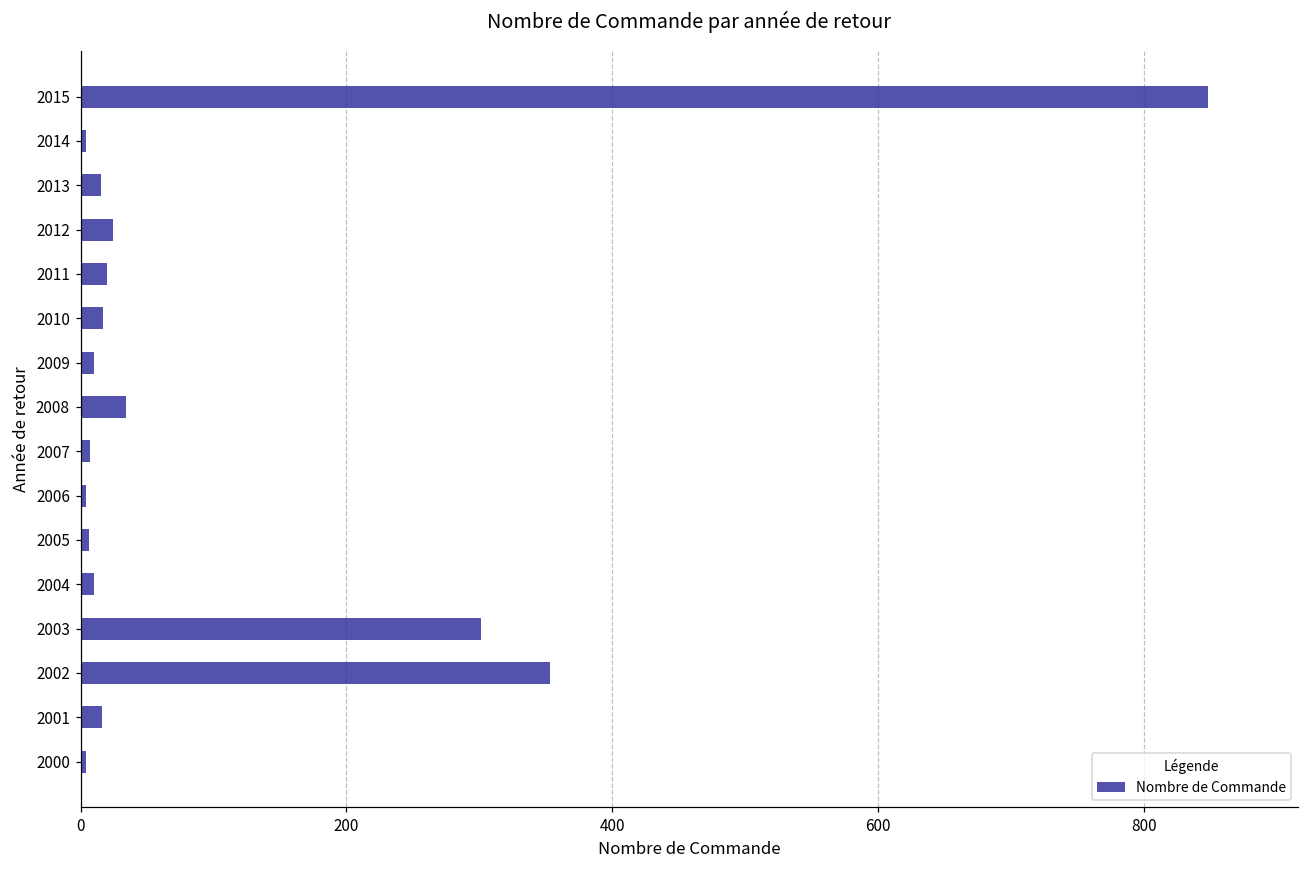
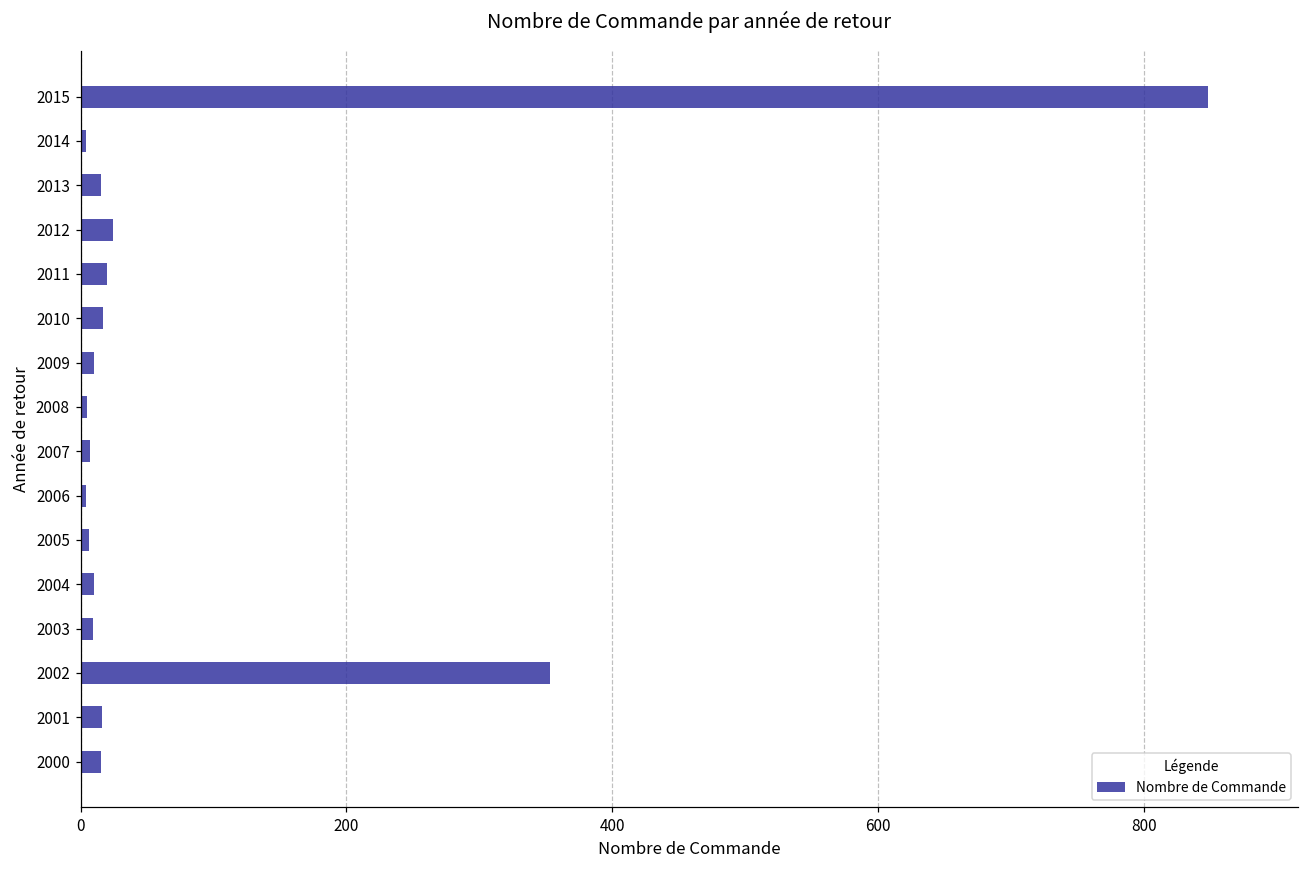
  {
    "2015": 848,
    "2014": 4,
    "2013": 15,
    "2012": 24,
    "2011": 20,
    "2010": 17,
    "2009": 10,
-   "2008": 34,
+   "2008": 5,
    "2007": 7,
    "2006": 4,
    "2005": 6,
    "2004": 10,
-   "2003": 301,
+   "2003": 9,
    "2002": 353,
    "2001": 16,
-   "2000": 4
+   "2000": 15
  }
